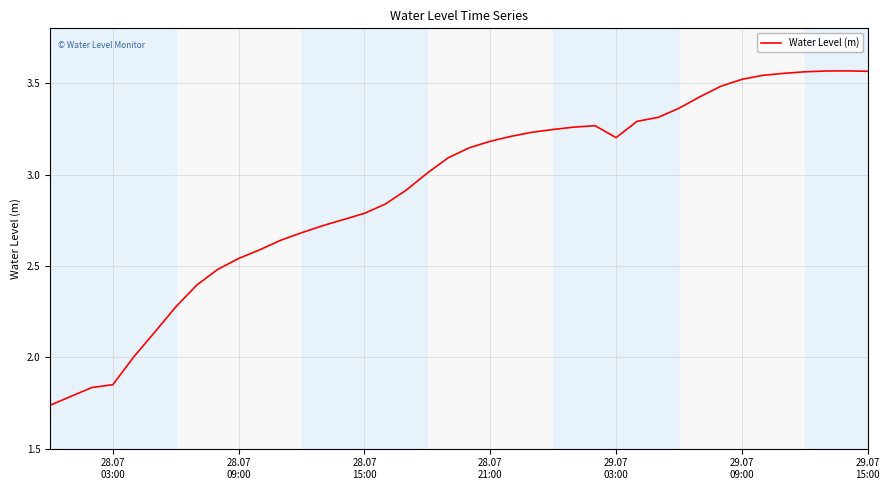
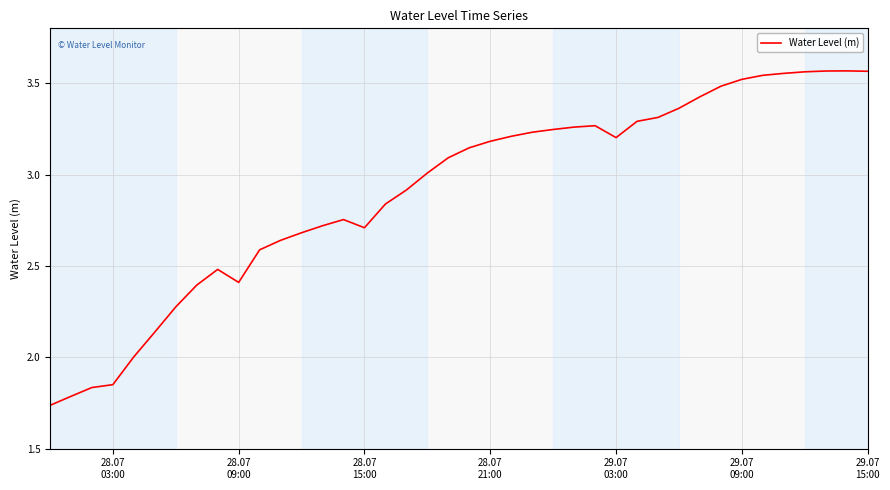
  {
    "28.07 03:00": 1.85,
-   "28.07 09:00": 2.54,
-   "28.07 15:00": 2.79,
+   "28.07 09:00": 2.41,
+   "28.07 15:00": 2.71,
    "28.07 21:00": 3.18,
    "29.07 03:00": 3.20,
    "29.07 09:00": 3.52,
    "29.07 15:00": 3.57
  }
